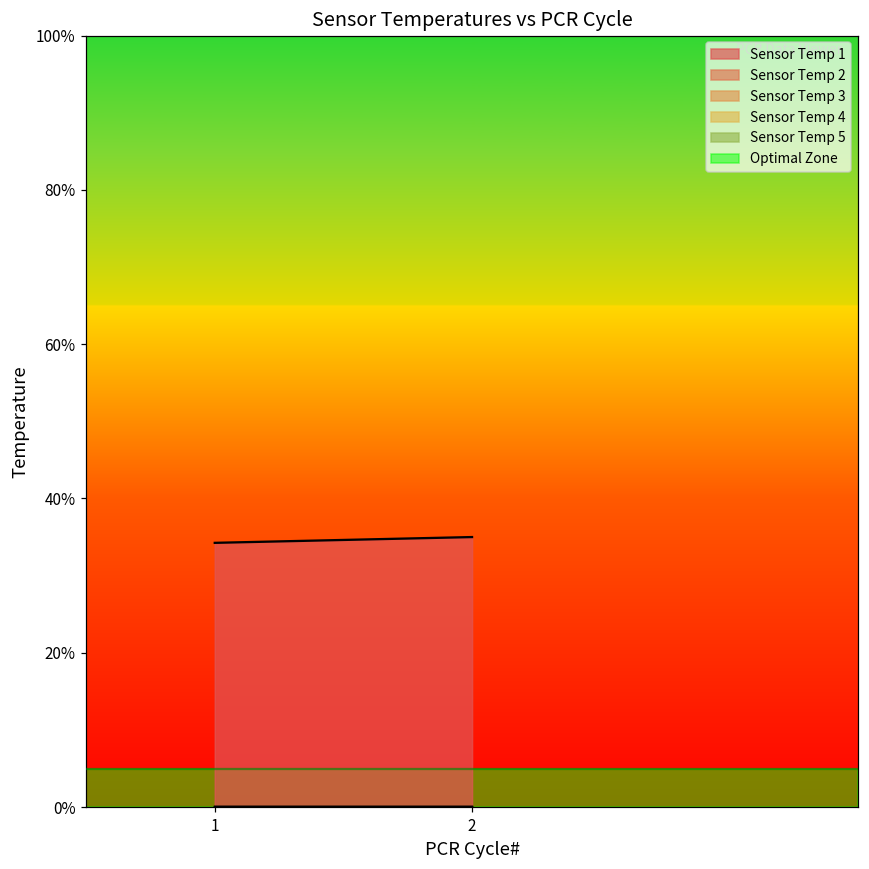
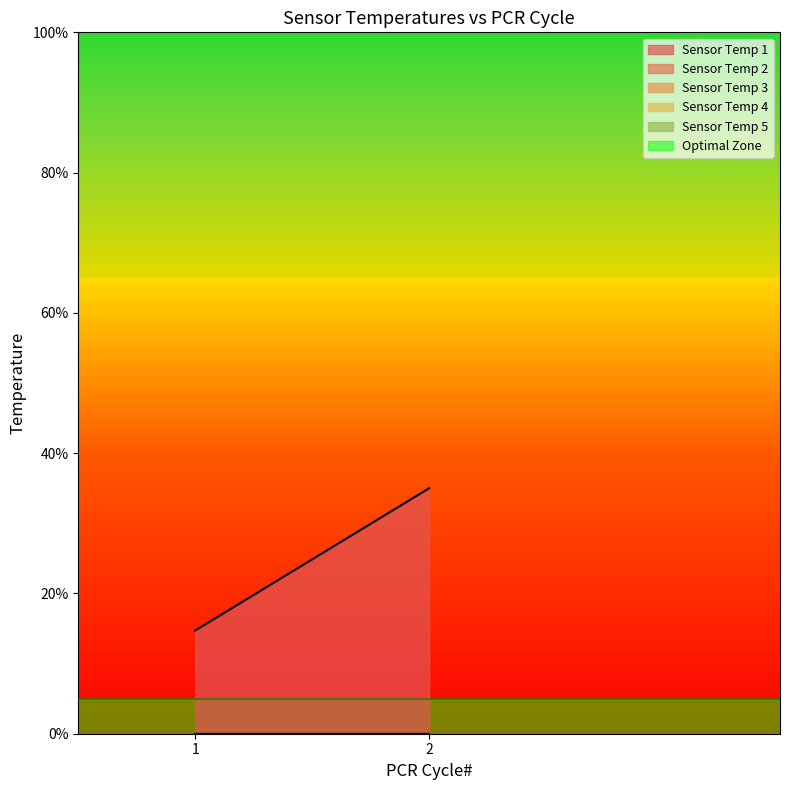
  {
    "Sensor Temp 1": {
-     "1": "34%",
+     "1": "15%",
      "2": "35%"
    },
    "Sensor Temp 5": {
      "1": "0%",
      "2": "0%"
    }
  }
